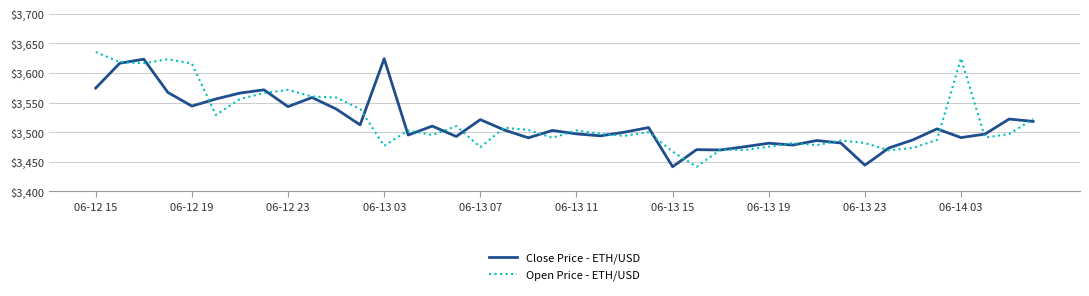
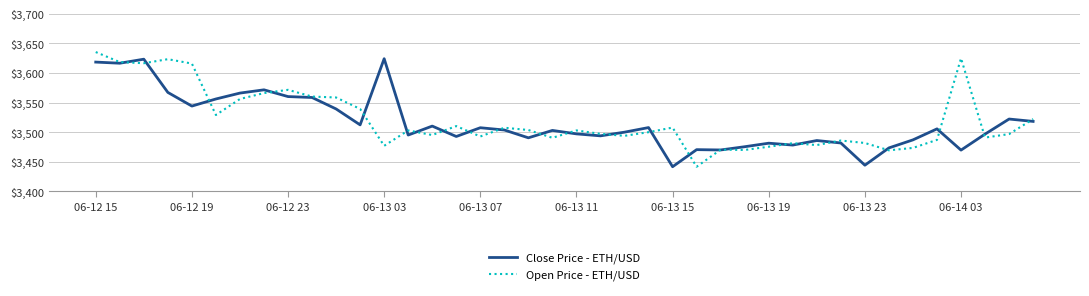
  {
    "Close Price - ETH/USD": {
-     "06-12 15": "$3,570",
+     "06-12 15": "$3,620",
      "06-12 19": "$3,540",
-     "06-12 23": "$3,540",
+     "06-12 23": "$3,560",
      "06-13 03": "$3,620",
-     "06-13 07": "$3,520",
+     "06-13 07": "$3,510",
      "06-13 11": "$3,500",
      "06-13 15": "$3,440",
      "06-13 19": "$3,480",
      "06-13 23": "$3,440",
-     "06-14 03": "$3,490"
+     "06-14 03": "$3,470"
    },
    "Open Price - ETH/USD": {
      "06-12 15": "$3,640",
      "06-12 19": "$3,620",
      "06-12 23": "$3,570",
      "06-13 03": "$3,480",
-     "06-13 07": "$3,470",
+     "06-13 07": "$3,490",
      "06-13 11": "$3,500",
-     "06-13 15": "$3,470",
+     "06-13 15": "$3,510",
      "06-13 19": "$3,480",
      "06-13 23": "$3,480",
      "06-14 03": "$3,620"
    }
  }
